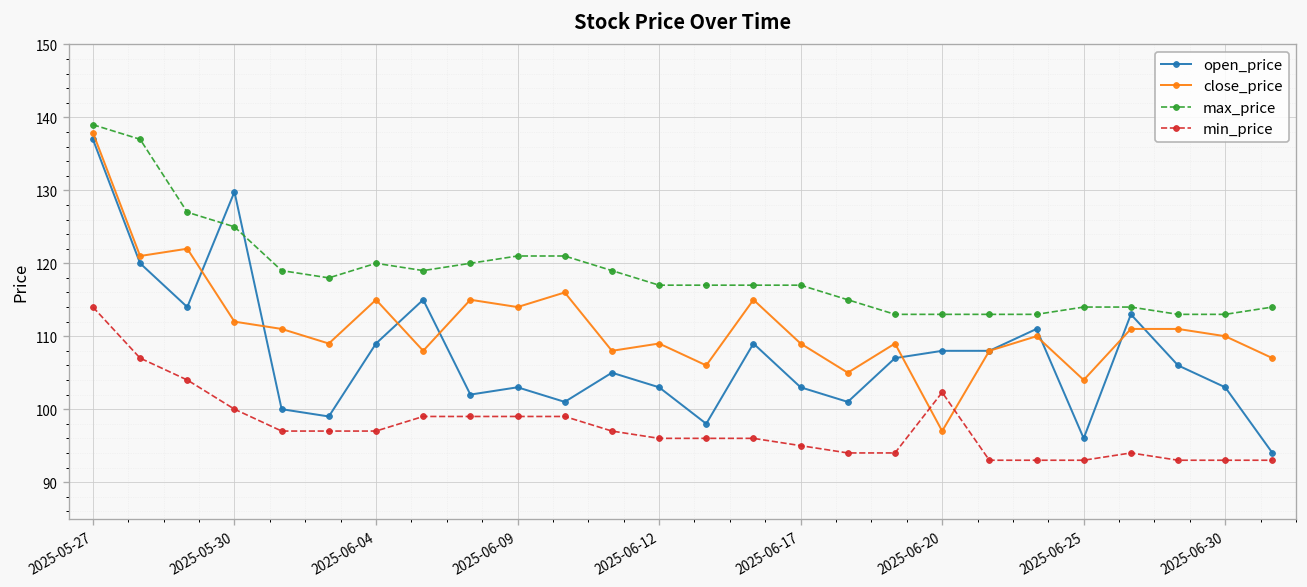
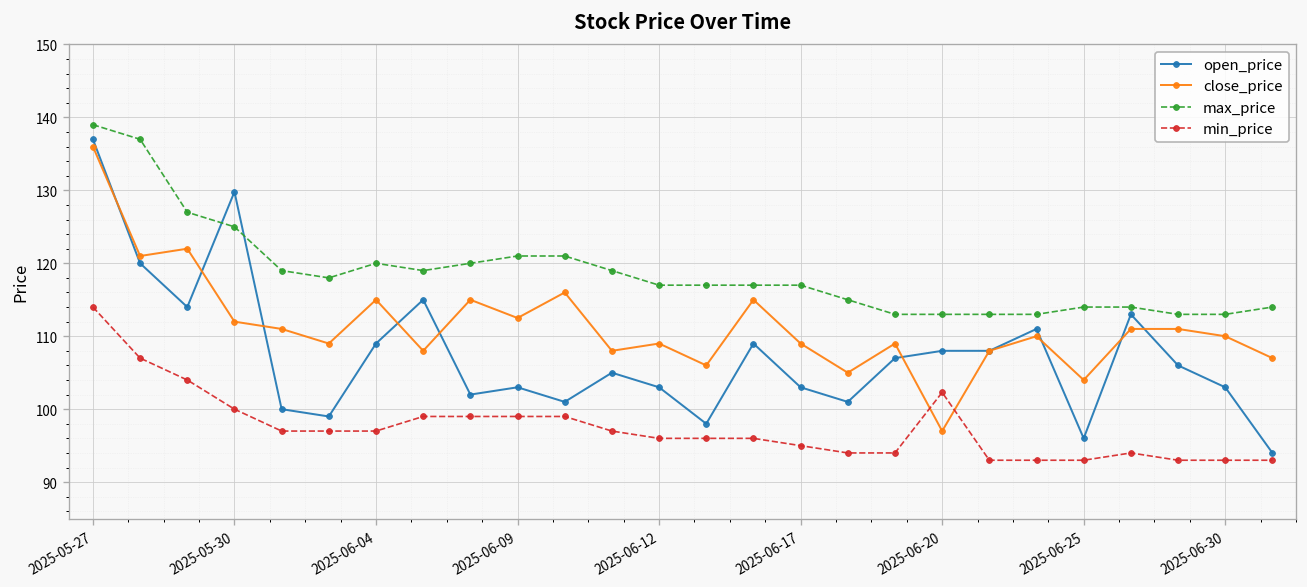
  {
    "open_price": {
      "2025-05-27": 137,
      "2025-05-30": 130,
      "2025-06-04": 109,
      "2025-06-09": 103,
      "2025-06-12": 103,
      "2025-06-17": 103,
      "2025-06-20": 108,
      "2025-06-25": 96,
      "2025-06-30": 103
    },
    "close_price": {
-     "2025-05-27": 138,
+     "2025-05-27": 136,
      "2025-05-30": 112,
      "2025-06-04": 115,
-     "2025-06-09": 114,
+     "2025-06-09": 113,
      "2025-06-12": 109,
      "2025-06-17": 109,
      "2025-06-20": 97,
      "2025-06-25": 104,
      "2025-06-30": 110
    },
    "max_price": {
      "2025-05-27": 139,
      "2025-05-30": 125,
      "2025-06-04": 120,
      "2025-06-09": 121,
      "2025-06-12": 117,
      "2025-06-17": 117,
      "2025-06-20": 113,
      "2025-06-25": 114,
      "2025-06-30": 113
    },
    "min_price": {
      "2025-05-27": 114,
      "2025-05-30": 100,
      "2025-06-04": 97,
      "2025-06-09": 99,
      "2025-06-12": 96,
      "2025-06-17": 95,
      "2025-06-20": 102,
      "2025-06-25": 93,
      "2025-06-30": 93
    }
  }
